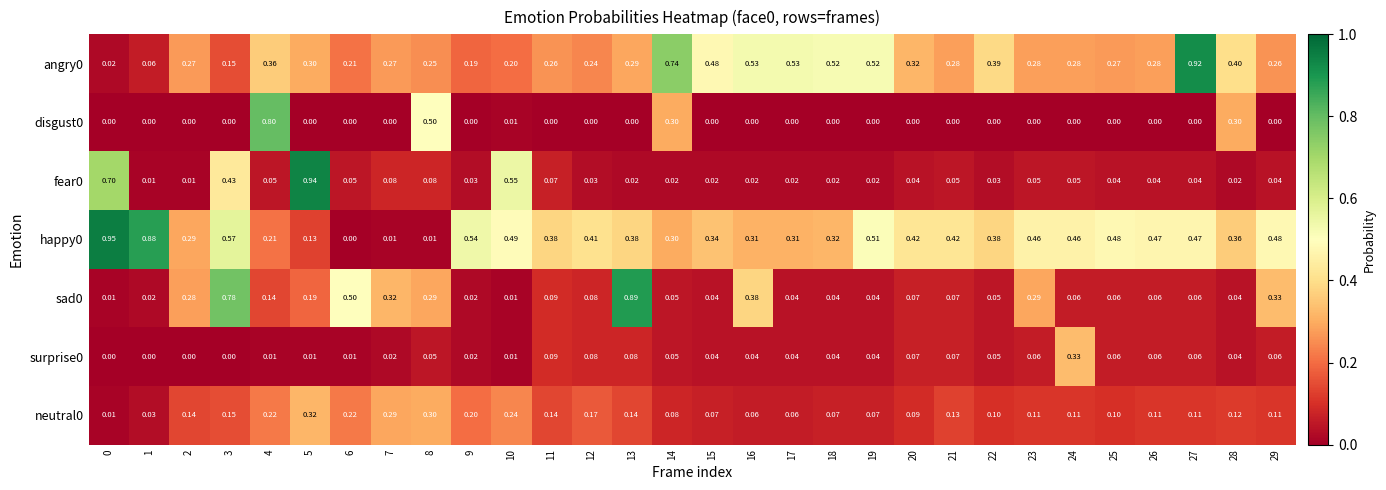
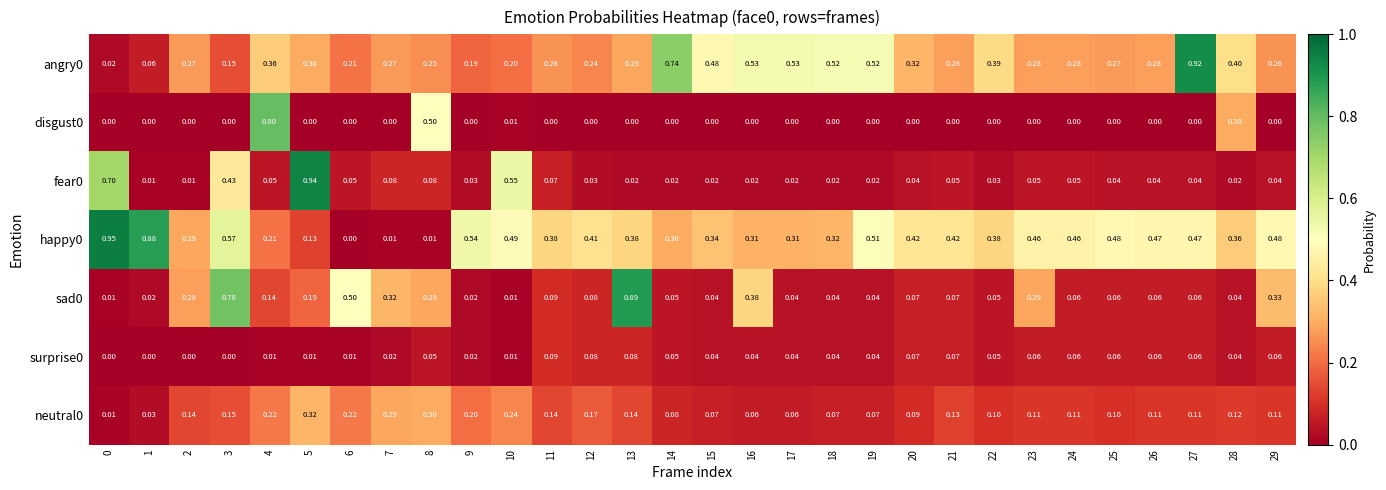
  {
    "disgust0": {
      "0": 0.00,
      "1": 0.00,
      "2": 0.00,
      "3": 0.00,
      "4": 0.80,
      "5": 0.00,
      "6": 0.00,
      "7": 0.00,
      "8": 0.50,
      "9": 0.00,
      "10": 0.01,
      "11": 0.00,
      "12": 0.00,
      "13": 0.00,
-     "14": 0.30,
+     "14": 0.00,
      "15": 0.00,
      "16": 0.00,
      "17": 0.00,
      "18": 0.00,
      "19": 0.00,
      "20": 0.00,
      "21": 0.00,
      "22": 0.00,
      "23": 0.00,
      "24": 0.00,
      "25": 0.00,
      "26": 0.00,
      "27": 0.00,
      "28": 0.30,
      "29": 0.00
    },
    "surprise0": {
      "0": 0.00,
      "1": 0.00,
      "2": 0.00,
      "3": 0.00,
      "4": 0.01,
      "5": 0.01,
      "6": 0.01,
      "7": 0.02,
      "8": 0.05,
      "9": 0.02,
      "10": 0.01,
      "11": 0.09,
      "12": 0.08,
      "13": 0.08,
      "14": 0.05,
      "15": 0.04,
      "16": 0.04,
      "17": 0.04,
      "18": 0.04,
      "19": 0.04,
      "20": 0.07,
      "21": 0.07,
      "22": 0.05,
      "23": 0.06,
-     "24": 0.33,
+     "24": 0.06,
      "25": 0.06,
      "26": 0.06,
      "27": 0.06,
      "28": 0.04,
      "29": 0.06
    }
  }
